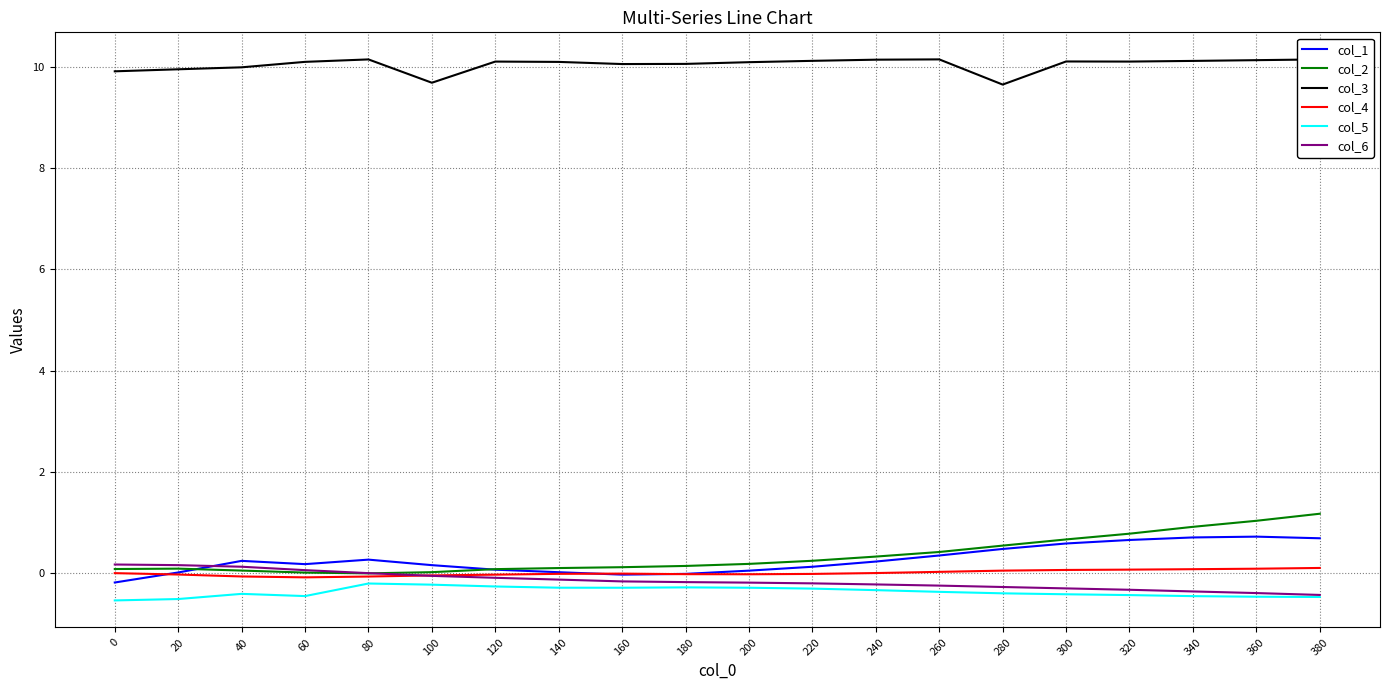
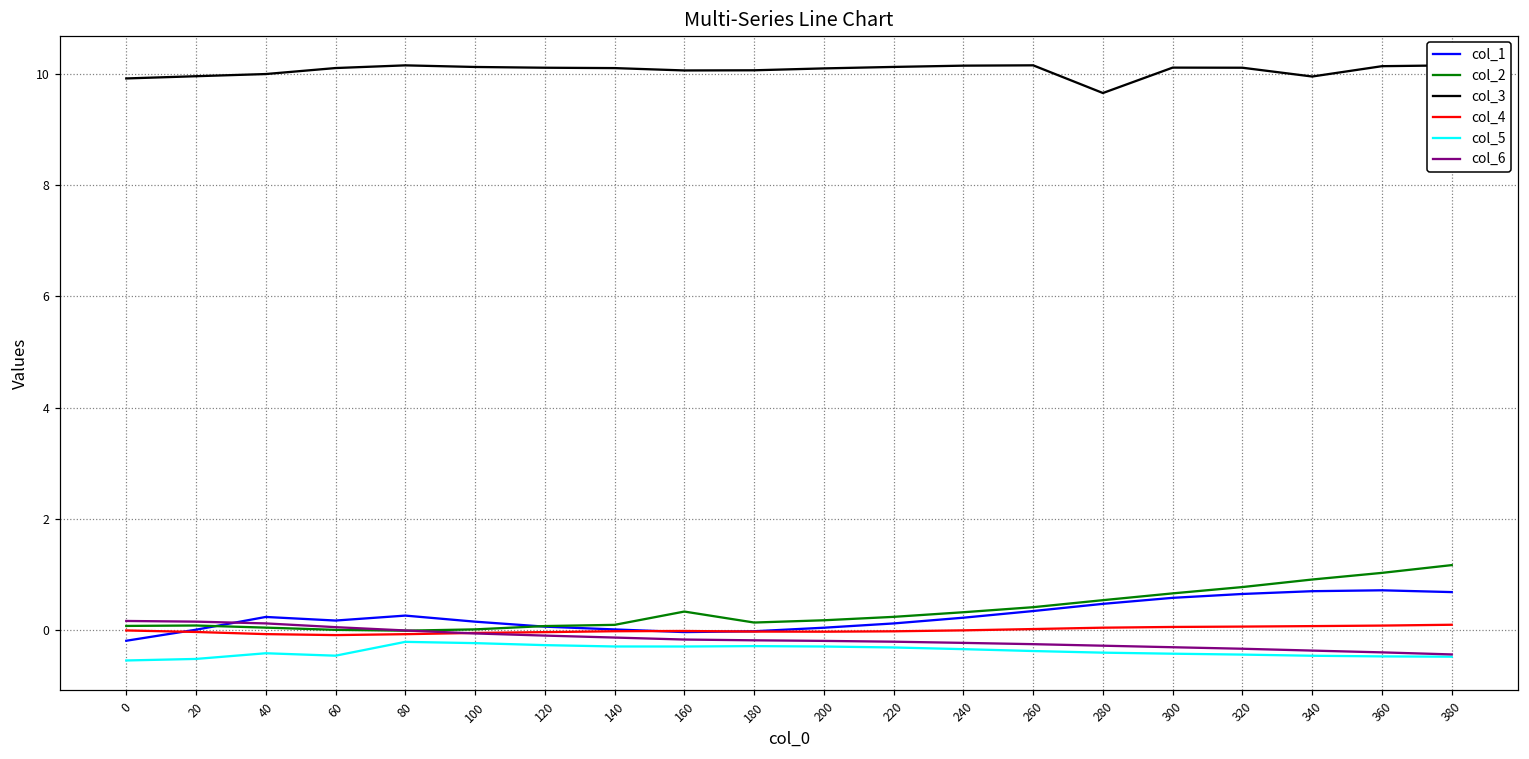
  {
    "col_1": {
      "0": -0.2,
      "40": 0.2,
      "60": 0.2,
      "80": 0.3,
      "100": 0.2,
      "200": 0.0,
      "220": 0.1,
      "240": 0.2,
      "260": 0.3,
      "280": 0.5,
      "300": 0.6,
      "320": 0.6,
      "340": 0.7,
      "360": 0.7,
      "380": 0.7
    },
    "col_2": {
      "0": 0.1,
      "20": 0.1,
      "40": 0.0,
      "100": 0.0,
      "140": 0.1,
-     "160": 0.1,
+     "160": 0.3,
      "180": 0.1,
      "200": 0.2,
      "220": 0.2,
      "240": 0.3,
      "260": 0.4,
      "280": 0.5,
      "300": 0.7,
      "320": 0.8,
      "340": 0.9,
      "360": 1.0,
      "380": 1.2
    },
    "col_3": {
      "0": 9.9,
      "20": 10.0,
      "40": 10.0,
      "60": 10.1,
      "80": 10.2,
-     "100": 9.7,
+     "100": 10.1,
      "120": 10.1,
      "140": 10.1,
      "160": 10.1,
      "180": 10.1,
      "200": 10.1,
      "220": 10.1,
      "240": 10.2,
      "260": 10.2,
      "280": 9.7,
      "300": 10.1,
      "320": 10.1,
-     "340": 10.1,
+     "340": 10.0,
      "360": 10.1
    },
    "col_4": {
      "0": 0.0,
      "40": -0.1,
      "60": -0.1,
      "80": -0.1,
      "120": 0.0,
      "200": 0.0,
      "220": 0.0,
      "240": 0.0,
      "260": 0.0,
      "280": 0.0,
      "300": 0.1,
      "320": 0.1,
      "340": 0.1,
      "360": 0.1,
      "380": 0.1
    },
    "col_5": {
      "0": -0.5,
      "20": -0.5,
      "40": -0.4,
      "60": -0.5,
      "80": -0.2,
      "100": -0.2,
      "120": -0.3,
      "140": -0.3,
      "160": -0.3,
      "180": -0.3,
      "200": -0.3,
      "220": -0.3,
      "240": -0.3,
      "260": -0.4,
      "280": -0.4,
      "300": -0.4,
      "320": -0.4,
      "340": -0.5,
      "360": -0.5
    },
    "col_6": {
      "0": 0.2,
      "20": 0.2,
      "40": 0.1,
      "120": -0.1,
      "140": -0.1,
      "160": -0.2,
      "180": -0.2,
      "200": -0.2,
      "220": -0.2,
      "240": -0.2,
      "260": -0.3,
      "280": -0.3,
      "300": -0.3,
      "320": -0.3,
      "340": -0.4,
      "360": -0.4
    }
  }
